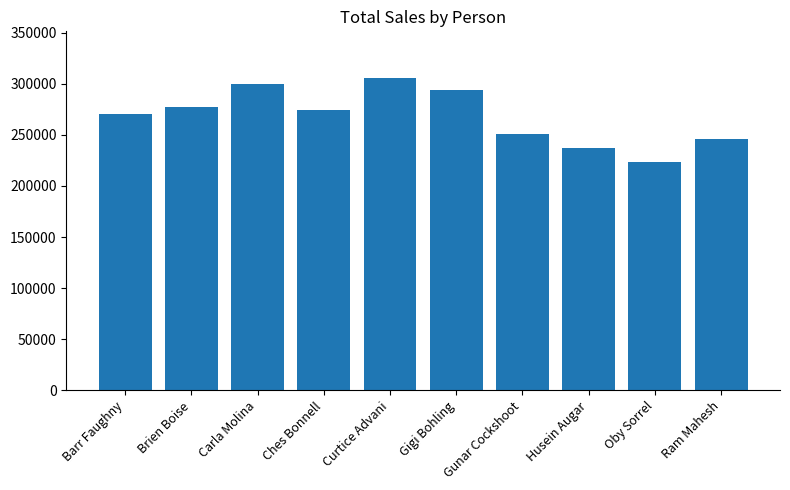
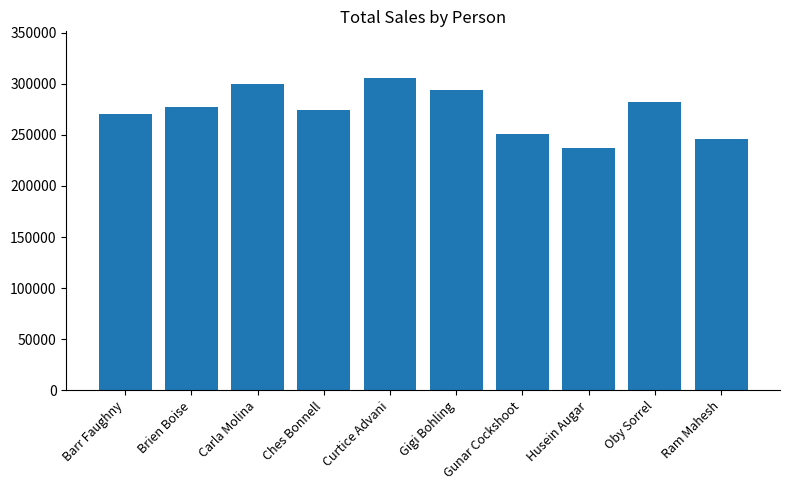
  {
    "Barr Faughny": 271000,
    "Brien Boise": 277000,
    "Carla Molina": 300000,
    "Ches Bonnell": 275000,
    "Curtice Advani": 306000,
    "Gigi Bohling": 294000,
    "Gunar Cockshoot": 251000,
    "Husein Augar": 237000,
-   "Oby Sorrel": 224000,
+   "Oby Sorrel": 282000,
    "Ram Mahesh": 246000
  }
